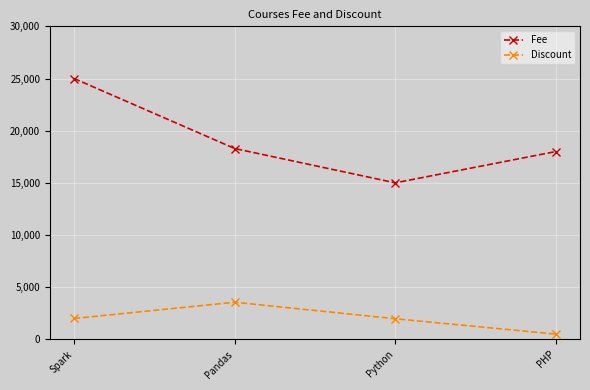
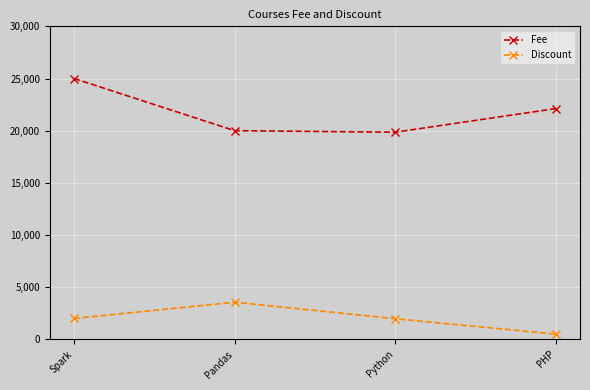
  {
    "Fee": {
      "Spark": "25,000",
-     "Pandas": "18,300",
-     "Python": "15,000",
-     "PHP": "18,000"
+     "Pandas": "20,000",
+     "Python": "19,900",
+     "PHP": "22,100"
    },
    "Discount": {
      "Spark": "2,000",
      "Pandas": "3,600",
      "Python": "2,000",
      "PHP": "500"
    }
  }
